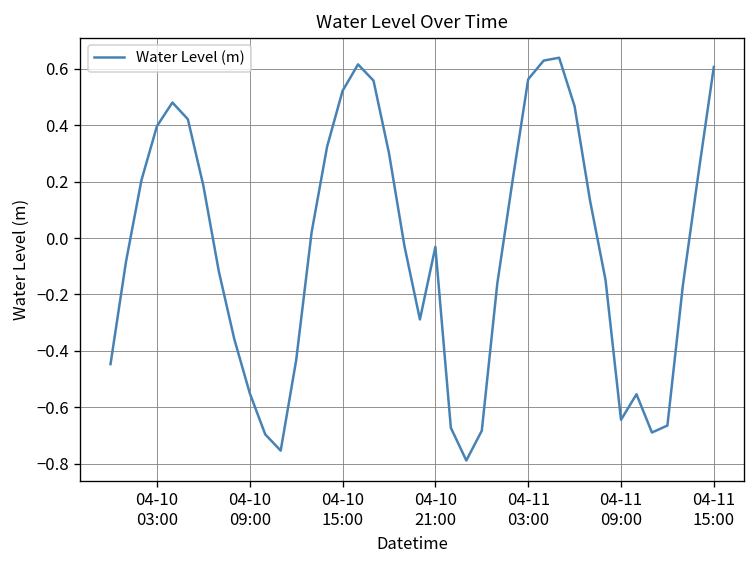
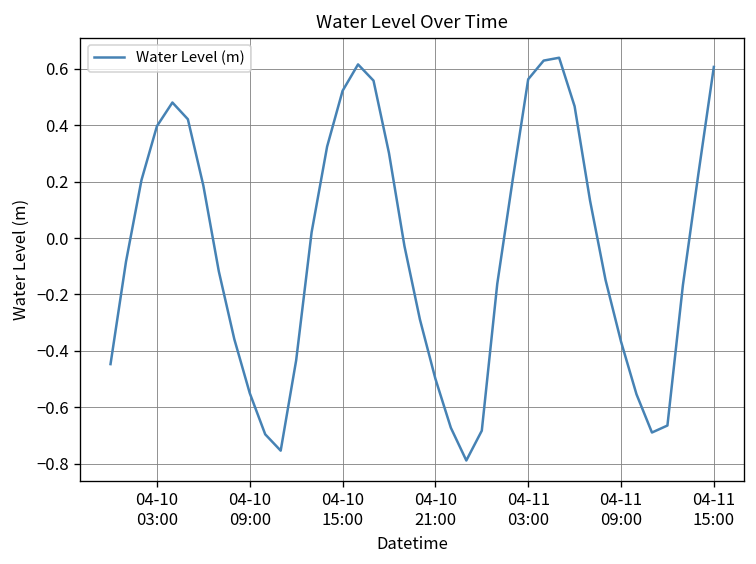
  {
    "04-10 03:00": 0.40,
    "04-10 09:00": -0.55,
    "04-10 15:00": 0.52,
-   "04-10 21:00": -0.03,
+   "04-10 21:00": -0.50,
    "04-11 03:00": 0.56,
-   "04-11 09:00": -0.64,
+   "04-11 09:00": -0.37,
    "04-11 15:00": 0.61
  }
